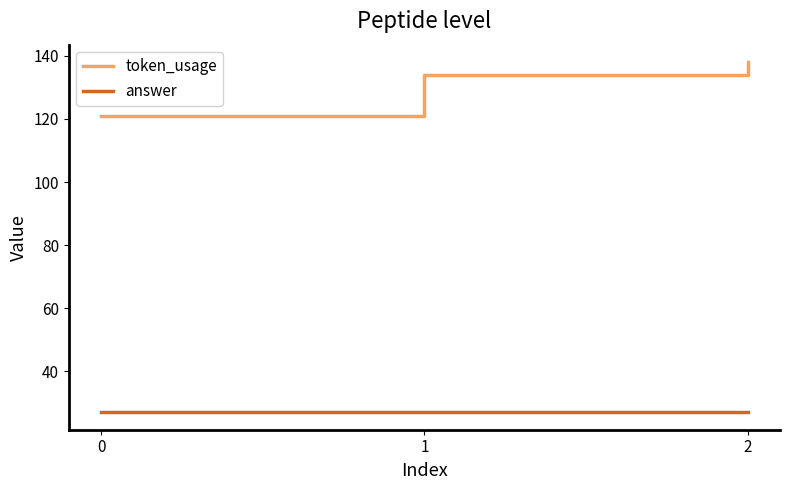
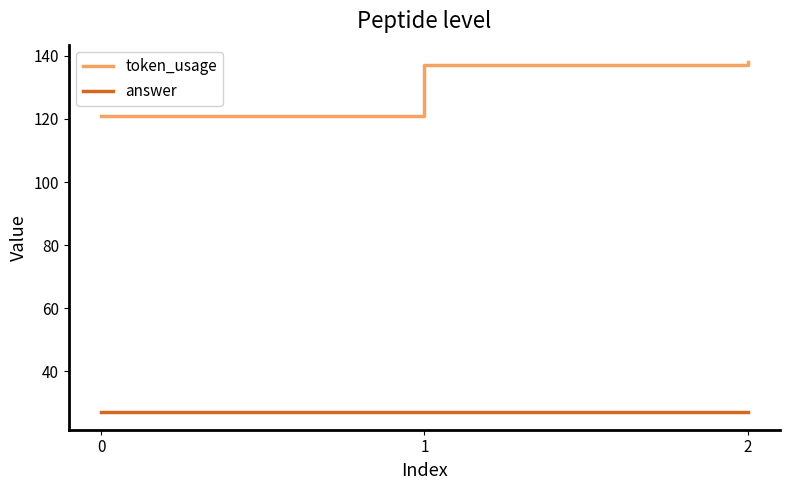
  {
    "token_usage": {
      "0": 121,
-     "1": 134,
+     "1": 137,
      "2": 138
    },
    "answer": {
      "0": 27,
      "1": 27,
      "2": 27
    }
  }
